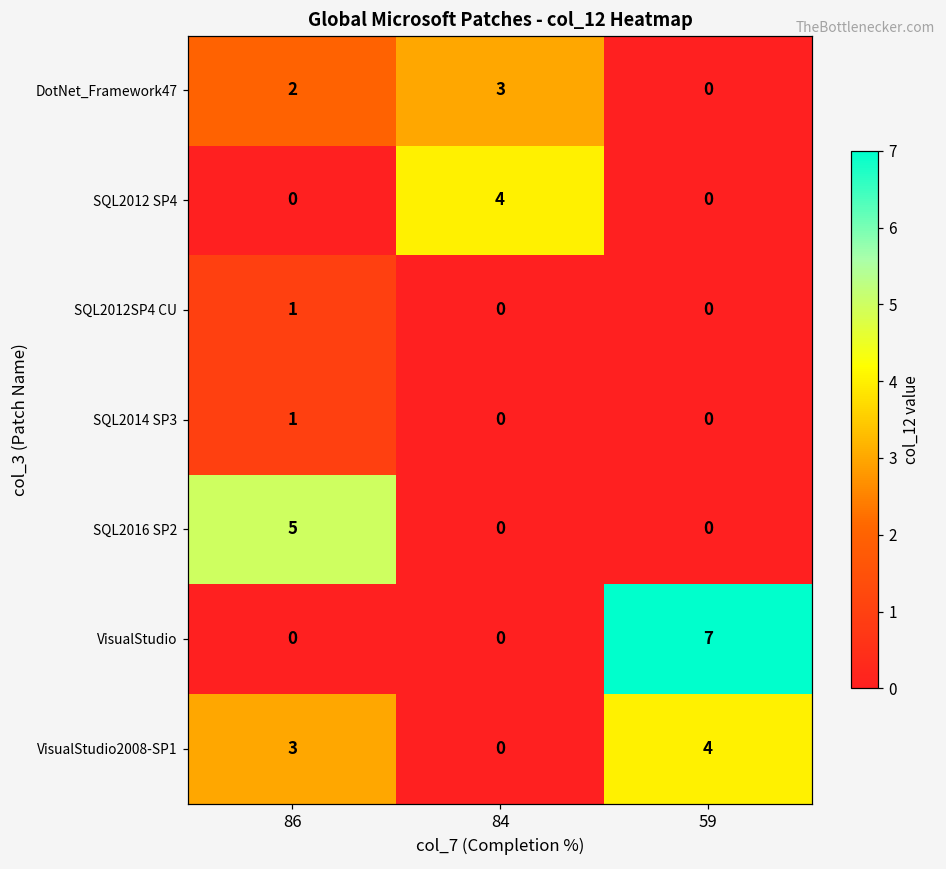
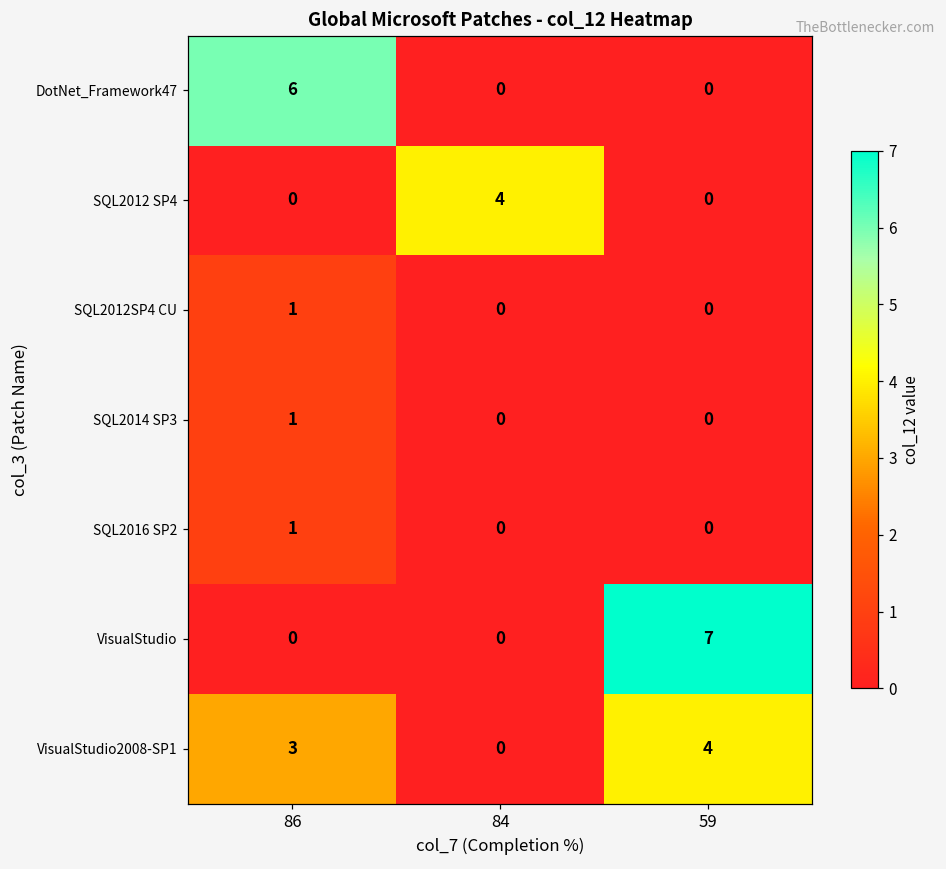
  {
    "DotNet_Framework47": {
-     "86": 2,
-     "84": 3,
+     "86": 6,
+     "84": 0,
      "59": 0
    },
    "SQL2012 SP4": {
      "86": 0,
      "84": 4,
      "59": 0
    },
    "SQL2012SP4 CU": {
      "86": 1,
      "84": 0,
      "59": 0
    },
    "SQL2014 SP3": {
      "86": 1,
      "84": 0,
      "59": 0
    },
    "SQL2016 SP2": {
-     "86": 5,
+     "86": 1,
      "84": 0,
      "59": 0
    },
    "VisualStudio": {
      "86": 0,
      "84": 0,
      "59": 7
    },
    "VisualStudio2008-SP1": {
      "86": 3,
      "84": 0,
      "59": 4
    }
  }
